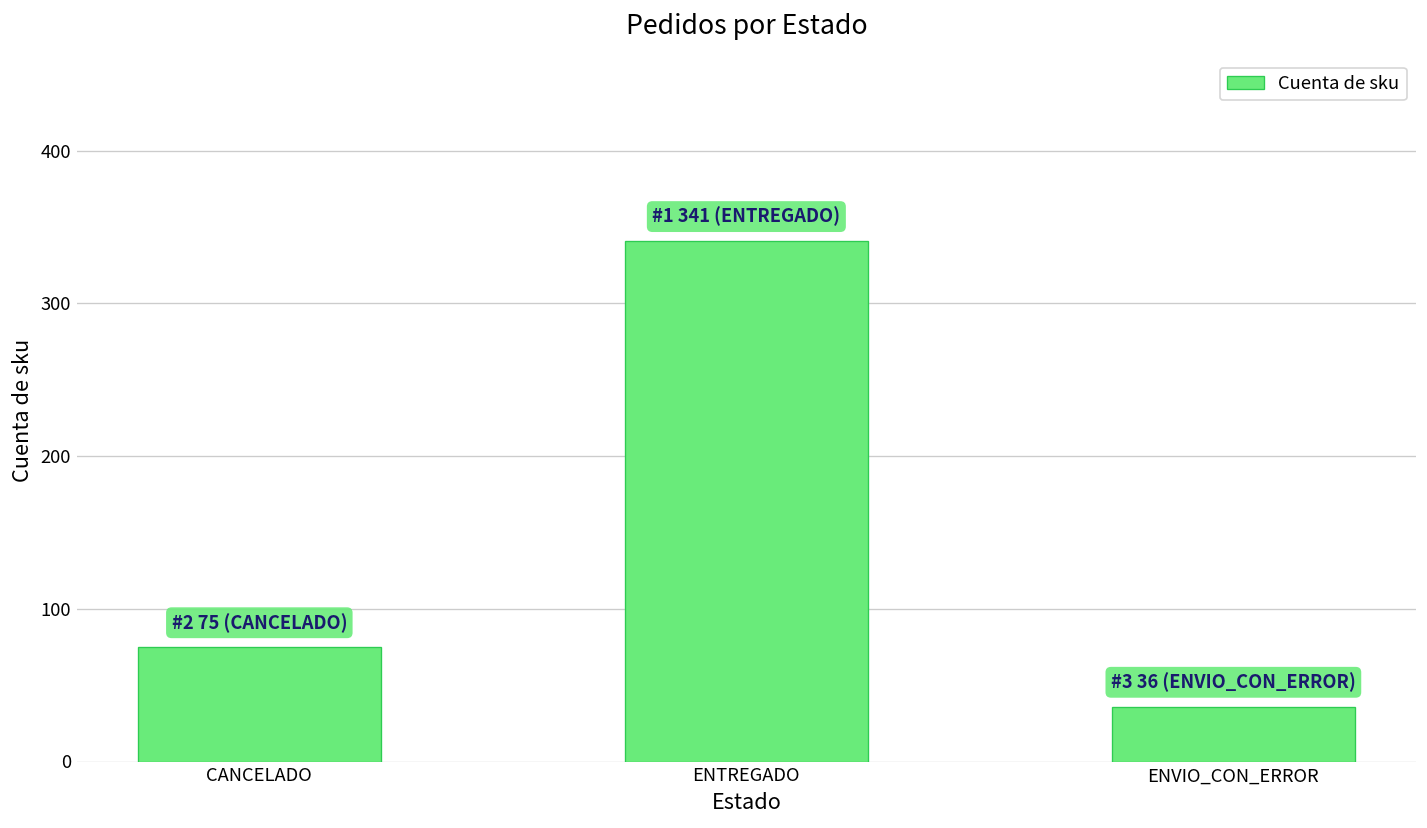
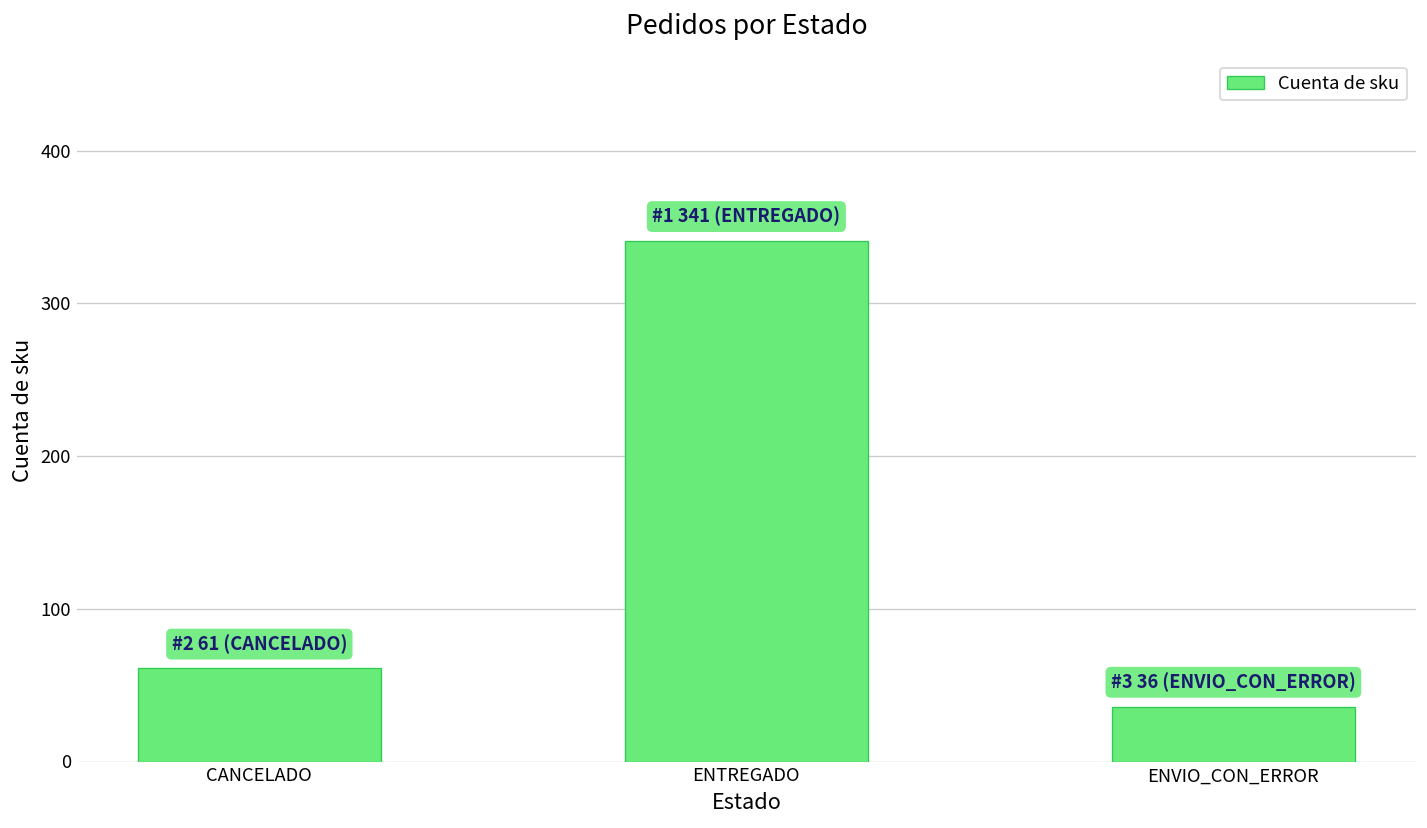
  {
-   "CANCELADO": 75
+   "CANCELADO": 61
  }
